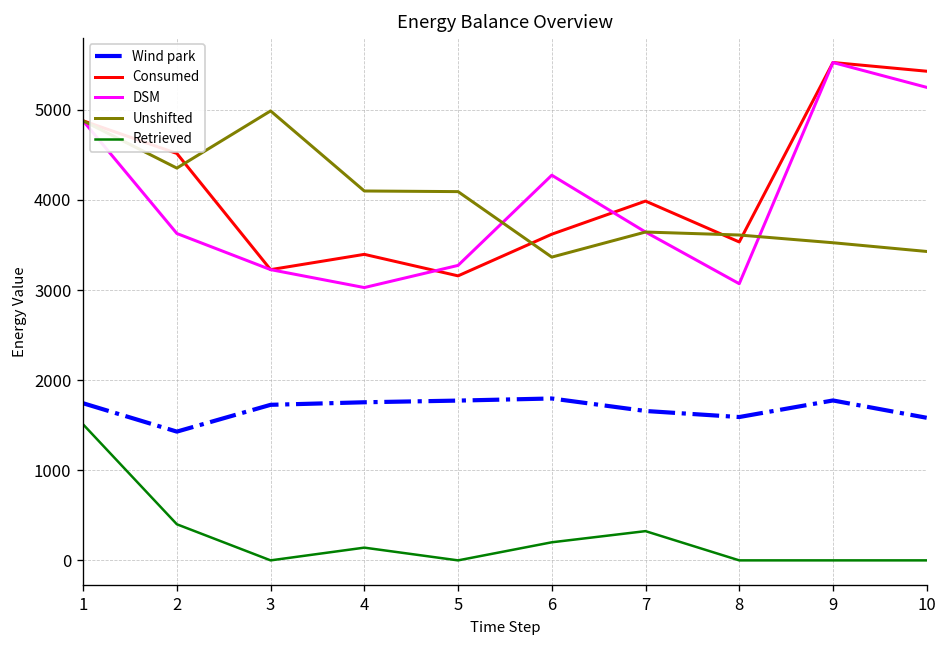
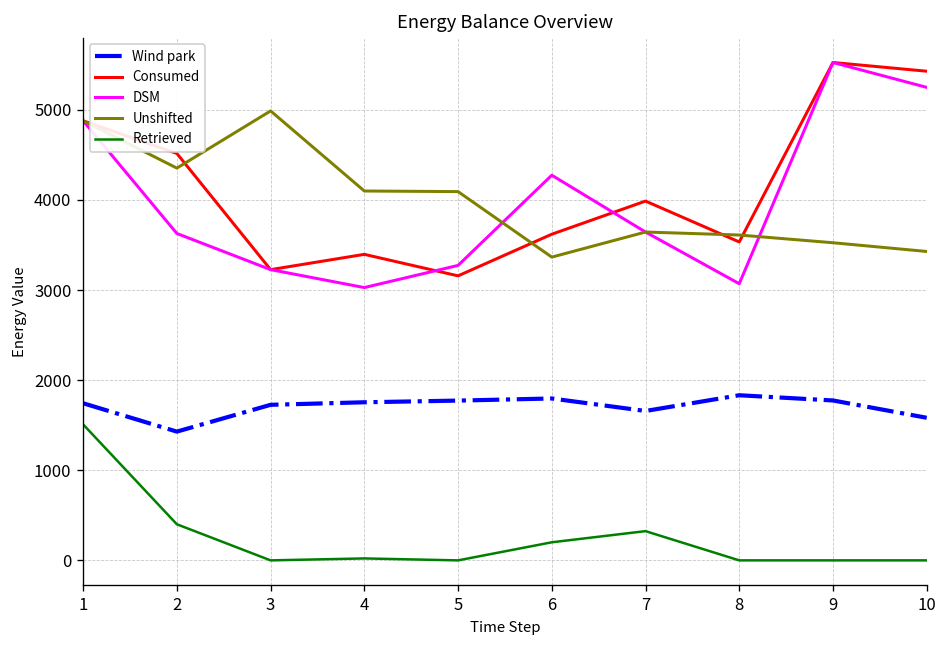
  {
    "Wind park": {
      "1": 1700,
      "2": 1400,
      "3": 1700,
      "4": 1800,
      "5": 1800,
      "6": 1800,
      "7": 1700,
-     "8": 1600,
+     "8": 1800,
      "9": 1800,
      "10": 1600
    },
    "Consumed": {
      "2": 4500,
      "4": 3400,
      "5": 3200,
      "6": 3600,
      "7": 4000,
      "8": 3500,
      "10": 5400
    },
    "DSM": {
      "2": 3600,
      "4": 3000,
      "5": 3300,
      "6": 4300,
      "8": 3100,
      "10": 5200
    },
    "Unshifted": {
      "2": 4400,
      "3": 5000,
      "4": 4100,
      "5": 4100,
      "6": 3400,
      "8": 3600,
      "9": 3500,
      "10": 3400
    },
    "Retrieved": {
      "1": 1500,
      "2": 400,
      "3": 0,
-     "4": 100,
+     "4": 0,
      "5": 0,
      "6": 200,
      "7": 300,
      "8": 0,
      "9": 0,
      "10": 0
    }
  }
